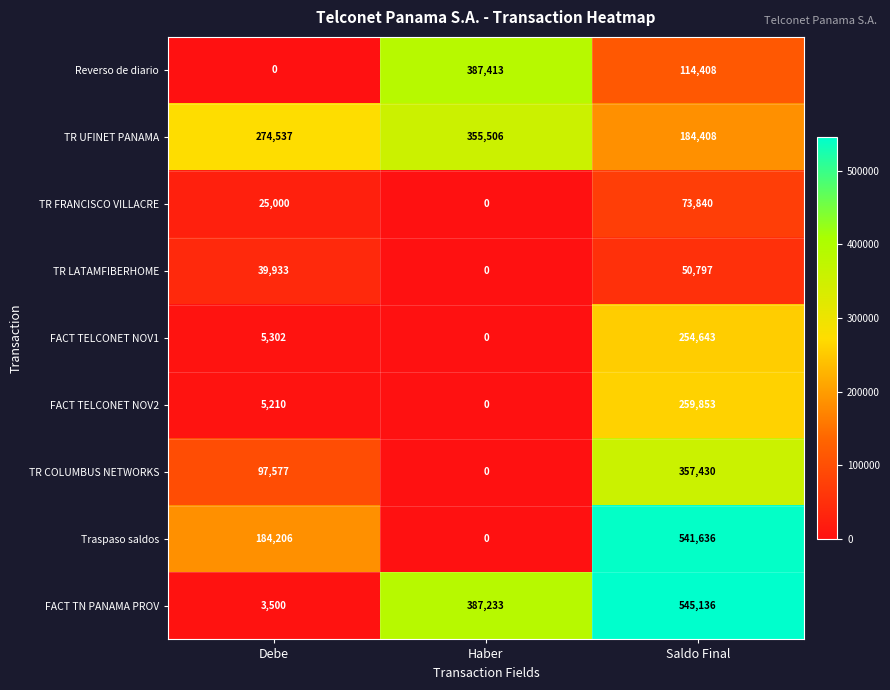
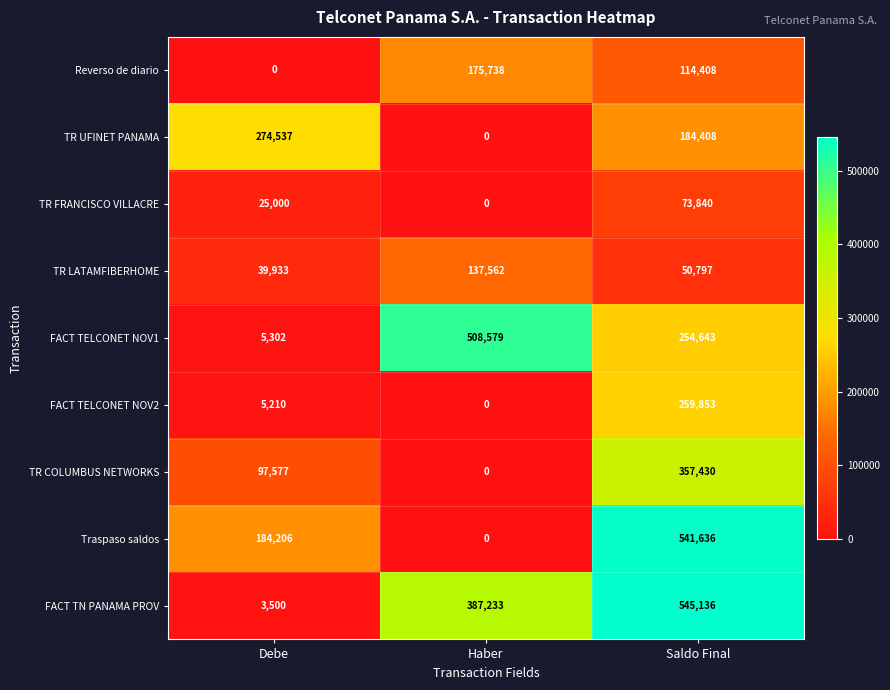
  {
    "Reverso de diario": {
      "Debe": "0",
-     "Haber": "387,413",
+     "Haber": "175,738",
      "Saldo Final": "114,408"
    },
    "TR UFINET PANAMA": {
      "Debe": "274,537",
-     "Haber": "355,506",
+     "Haber": "0",
      "Saldo Final": "184,408"
    },
    "TR FRANCISCO VILLACRE": {
      "Debe": "25,000",
      "Haber": "0",
      "Saldo Final": "73,840"
    },
    "TR LATAMFIBERHOME": {
      "Debe": "39,933",
-     "Haber": "0",
+     "Haber": "137,562",
      "Saldo Final": "50,797"
    },
    "FACT TELCONET NOV1": {
      "Debe": "5,302",
-     "Haber": "0",
+     "Haber": "508,579",
      "Saldo Final": "254,643"
    },
    "FACT TELCONET NOV2": {
      "Debe": "5,210",
      "Haber": "0",
      "Saldo Final": "259,853"
    },
    "TR COLUMBUS NETWORKS": {
      "Debe": "97,577",
      "Haber": "0",
      "Saldo Final": "357,430"
    },
    "Traspaso saldos": {
      "Debe": "184,206",
      "Haber": "0",
      "Saldo Final": "541,636"
    },
    "FACT TN PANAMA PROV": {
      "Debe": "3,500",
      "Haber": "387,233",
      "Saldo Final": "545,136"
    }
  }
